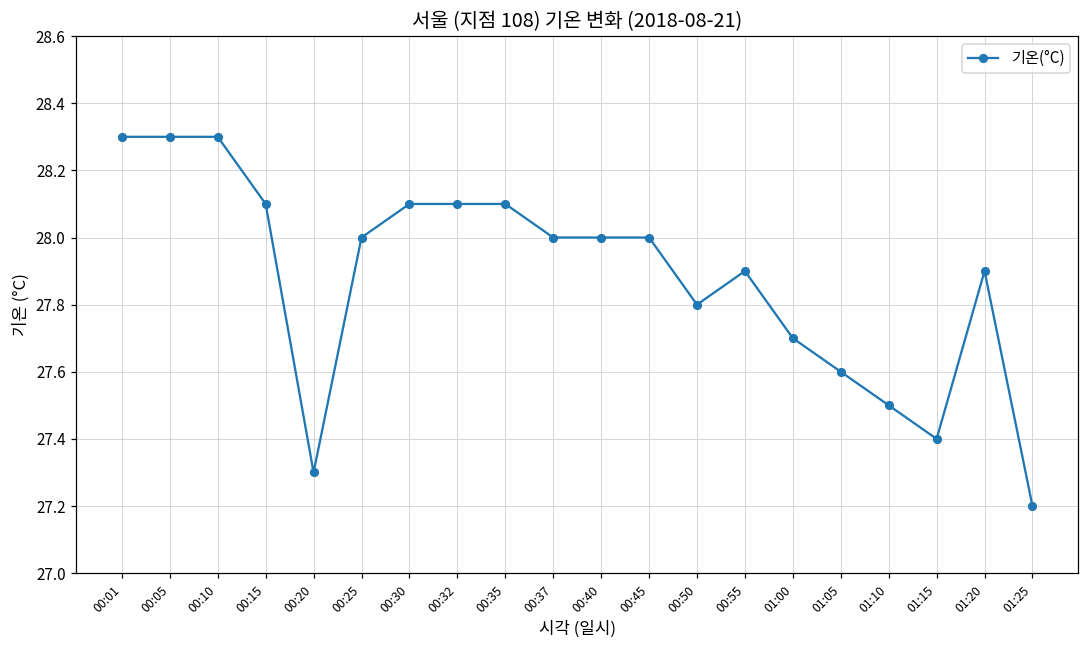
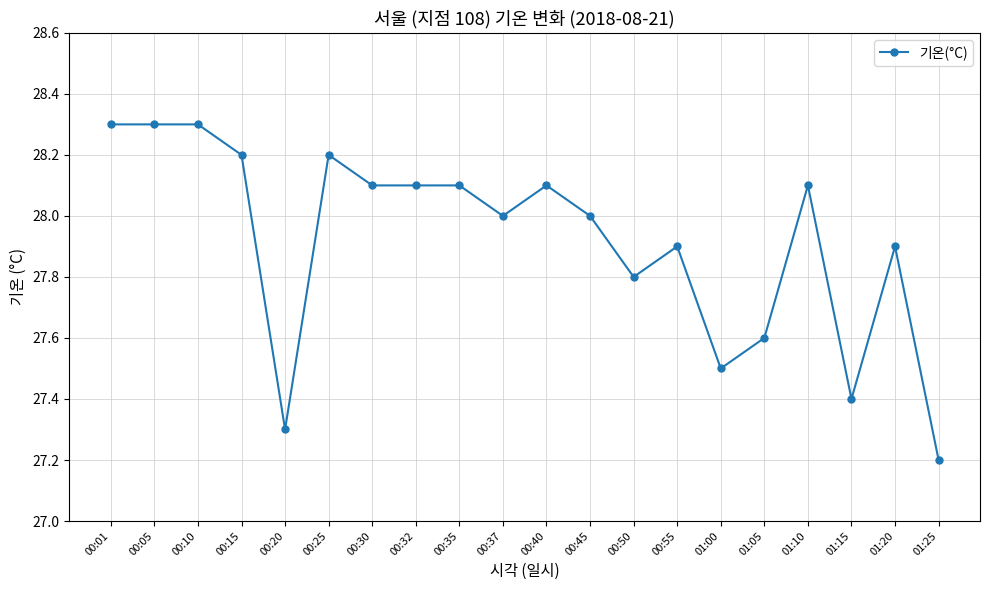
  {
    "00:01": 28.3,
    "00:05": 28.3,
    "00:10": 28.3,
-   "00:15": 28.1,
+   "00:15": 28.2,
    "00:20": 27.3,
-   "00:25": 28.0,
+   "00:25": 28.2,
    "00:30": 28.1,
    "00:32": 28.1,
    "00:35": 28.1,
    "00:37": 28.0,
-   "00:40": 28.0,
+   "00:40": 28.1,
    "00:45": 28.0,
    "00:50": 27.8,
    "00:55": 27.9,
-   "01:00": 27.7,
+   "01:00": 27.5,
    "01:05": 27.6,
-   "01:10": 27.5,
+   "01:10": 28.1,
    "01:15": 27.4,
    "01:20": 27.9,
    "01:25": 27.2
  }
